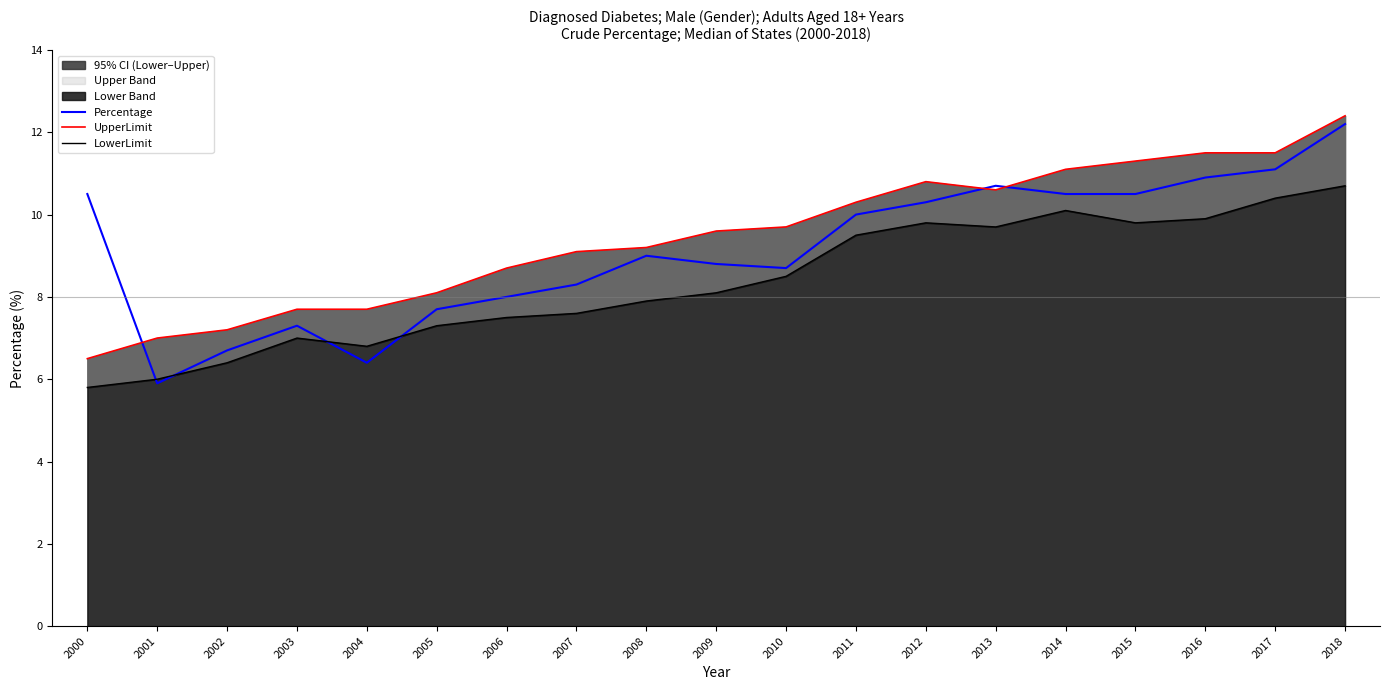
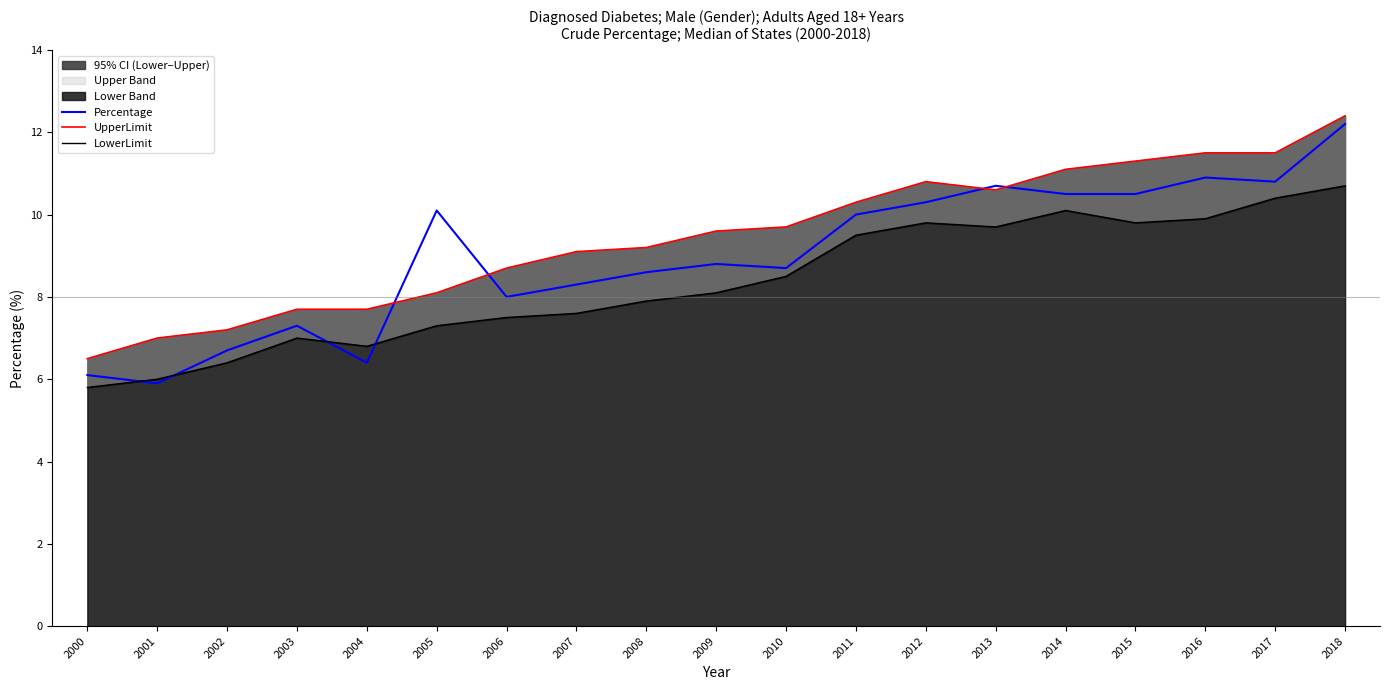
  {
    "Percentage": {
-     "2000": 10.5,
+     "2000": 6.1,
      "2001": 5.9,
      "2002": 6.7,
      "2003": 7.3,
      "2004": 6.4,
-     "2005": 7.7,
+     "2005": 10.1,
      "2006": 8.0,
      "2007": 8.3,
-     "2008": 9.0,
+     "2008": 8.6,
      "2009": 8.8,
      "2010": 8.7,
      "2011": 10.0,
      "2012": 10.3,
      "2013": 10.7,
      "2014": 10.5,
      "2015": 10.5,
      "2016": 10.9,
-     "2017": 11.1,
+     "2017": 10.8,
      "2018": 12.2
    },
    "Upper Band": {
      "2000": 6.5,
      "2001": 7.0,
      "2002": 7.2,
      "2003": 7.7,
      "2004": 7.7,
      "2005": 8.1,
      "2006": 8.7,
      "2007": 9.1,
      "2008": 9.2,
      "2009": 9.6,
      "2010": 9.7,
      "2011": 10.3,
      "2012": 10.8,
      "2013": 10.6,
      "2014": 11.1,
      "2015": 11.3,
      "2016": 11.5,
      "2017": 11.5,
      "2018": 12.4
    },
    "Lower Band": {
      "2000": 5.8,
      "2001": 6.0,
      "2002": 6.4,
      "2003": 7.0,
      "2004": 6.8,
      "2005": 7.3,
      "2006": 7.5,
      "2007": 7.6,
      "2008": 7.9,
      "2009": 8.1,
      "2010": 8.5,
      "2011": 9.5,
      "2012": 9.8,
      "2013": 9.7,
      "2014": 10.1,
      "2015": 9.8,
      "2016": 9.9,
      "2017": 10.4,
      "2018": 10.7
    }
  }
